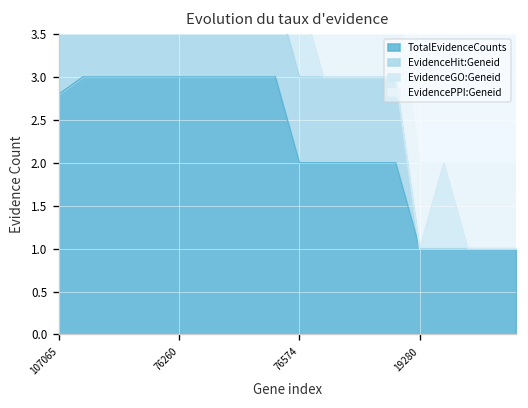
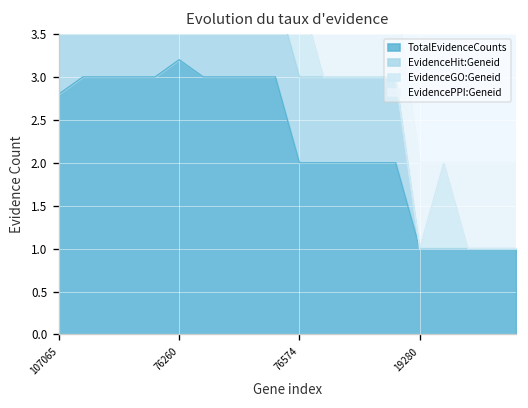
  {
    "TotalEvidenceCounts": {
      "107065": 2.8,
-     "76260": 3.0,
+     "76260": 3.2,
      "76574": 2.0
    }
  }
